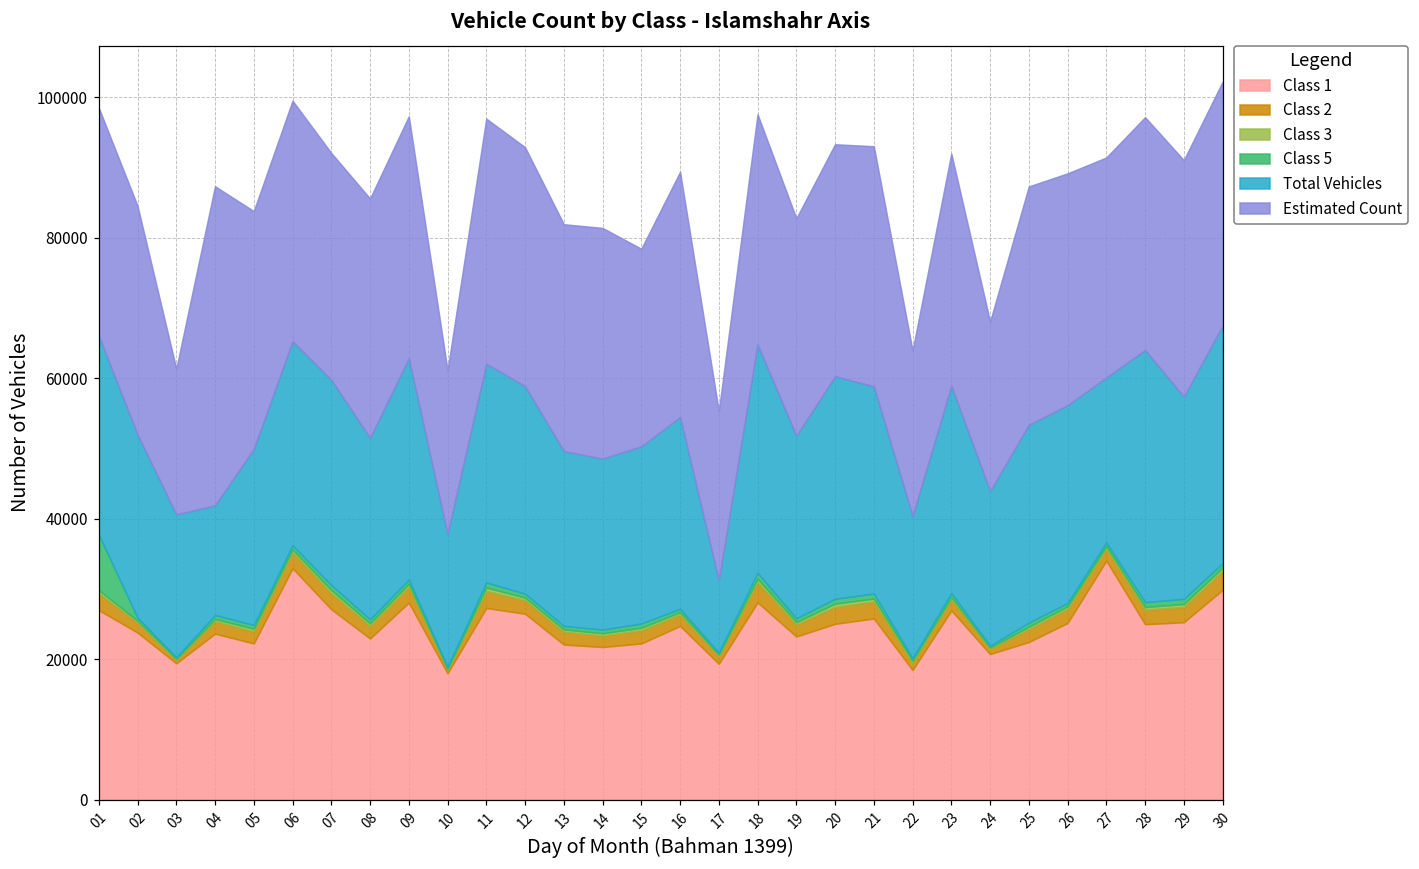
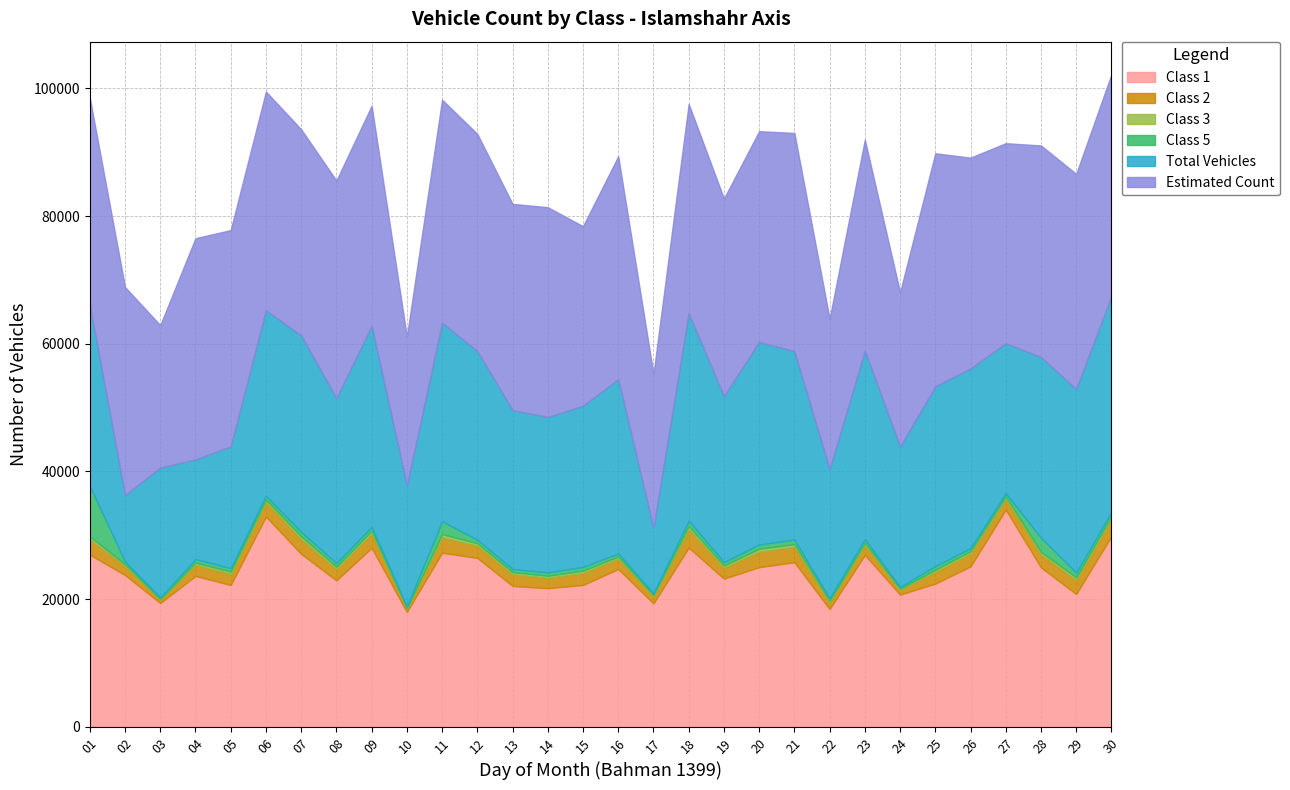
  {
    "Class 1": {
      "01": 27000,
      "02": 24000,
      "03": 19000,
      "04": 24000,
      "05": 22000,
      "06": 33000,
      "07": 27000,
      "08": 23000,
      "09": 28000,
      "10": 18000,
      "11": 27000,
      "12": 26000,
      "13": 22000,
      "14": 22000,
      "15": 22000,
      "16": 25000,
      "17": 19000,
      "18": 28000,
      "19": 23000,
      "20": 25000,
      "21": 26000,
      "22": 18000,
      "23": 27000,
      "24": 21000,
      "25": 22000,
      "26": 25000,
      "27": 34000,
      "28": 25000,
-     "29": 25000,
+     "29": 21000,
      "30": 30000
    },
    "Class 2": {
      "01": 2000,
      "07": 2000,
      "09": 2000,
      "11": 2000,
      "18": 3000,
      "20": 2000,
      "21": 2000,
      "29": 2000,
      "30": 3000
    },
    "Class 3": {
      "01": 0,
      "07": 0,
      "09": 0,
      "11": 1000,
      "18": 1000,
      "20": 0,
      "21": 0,
      "29": 0,
      "30": 0
    },
    "Class 5": {
      "01": 8000,
      "02": 0,
      "04": 1000,
      "05": 1000,
      "06": 1000,
      "07": 1000,
      "08": 1000,
      "09": 1000,
-     "11": 1000,
+     "11": 2000,
      "12": 1000,
      "13": 0,
      "14": 1000,
      "15": 1000,
      "16": 0,
      "18": 1000,
      "19": 1000,
      "20": 1000,
      "21": 1000,
      "23": 1000,
      "25": 1000,
      "26": 0,
      "27": 1000,
-     "28": 1000,
+     "28": 2000,
      "29": 1000,
      "30": 1000
    },
    "Total Vehicles": {
      "01": 28000,
-     "02": 26000,
+     "02": 10000,
      "03": 20000,
      "04": 16000,
-     "05": 25000,
+     "05": 19000,
      "06": 29000,
-     "07": 29000,
+     "07": 31000,
      "08": 26000,
      "09": 31000,
      "10": 19000,
      "11": 31000,
      "12": 30000,
      "13": 25000,
      "14": 24000,
      "15": 25000,
      "16": 27000,
      "17": 10000,
      "18": 33000,
      "19": 26000,
      "20": 32000,
      "21": 29000,
      "22": 20000,
      "23": 30000,
      "24": 22000,
      "25": 28000,
      "26": 28000,
      "27": 23000,
-     "28": 36000,
+     "28": 28000,
      "29": 29000,
      "30": 34000
    },
    "Estimated Count": {
      "01": 32000,
      "02": 33000,
-     "03": 21000,
-     "04": 45000,
+     "03": 22000,
+     "04": 35000,
      "05": 34000,
      "06": 34000,
      "07": 32000,
      "08": 34000,
      "09": 34000,
      "10": 23000,
      "11": 35000,
      "12": 34000,
      "13": 32000,
      "14": 33000,
      "15": 28000,
      "16": 35000,
      "17": 24000,
      "18": 33000,
      "19": 31000,
      "20": 33000,
      "21": 34000,
      "22": 24000,
      "23": 33000,
      "24": 24000,
-     "25": 34000,
+     "25": 36000,
      "26": 33000,
      "27": 31000,
      "28": 33000,
      "29": 34000,
      "30": 35000
    }
  }
